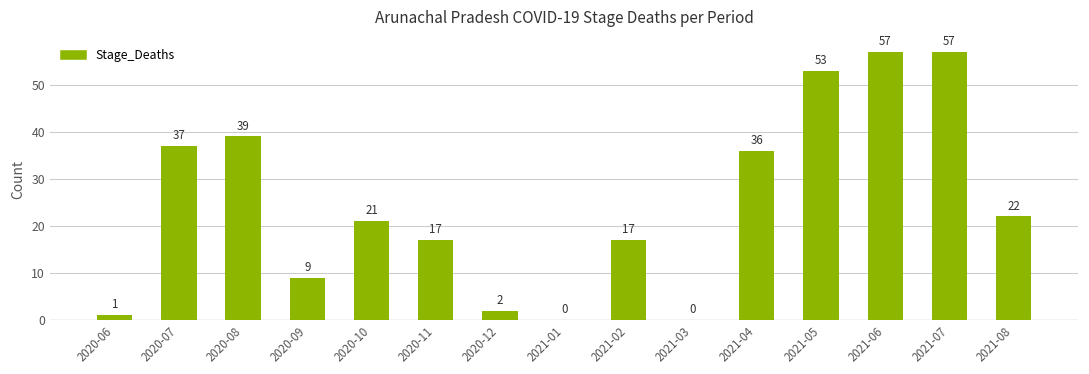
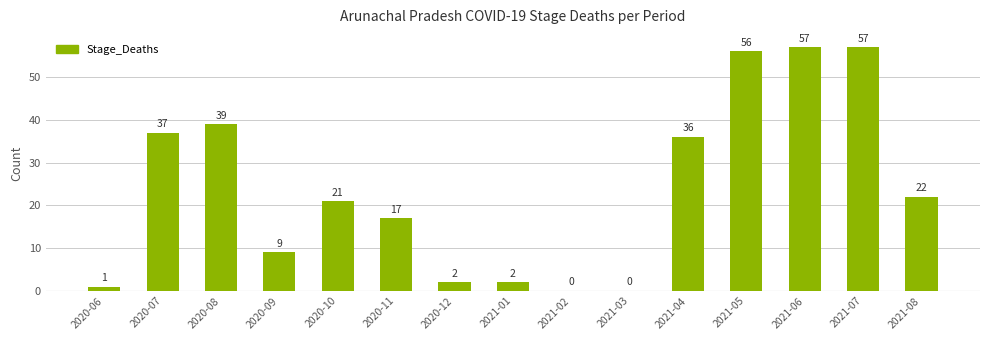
  {
    "2020-06": 1,
    "2020-07": 37,
    "2020-08": 39,
    "2020-09": 9,
    "2020-10": 21,
    "2020-11": 17,
    "2020-12": 2,
-   "2021-01": 0,
-   "2021-02": 17,
+   "2021-01": 2,
+   "2021-02": 0,
    "2021-03": 0,
    "2021-04": 36,
-   "2021-05": 53,
+   "2021-05": 56,
    "2021-06": 57,
    "2021-07": 57,
    "2021-08": 22
  }
